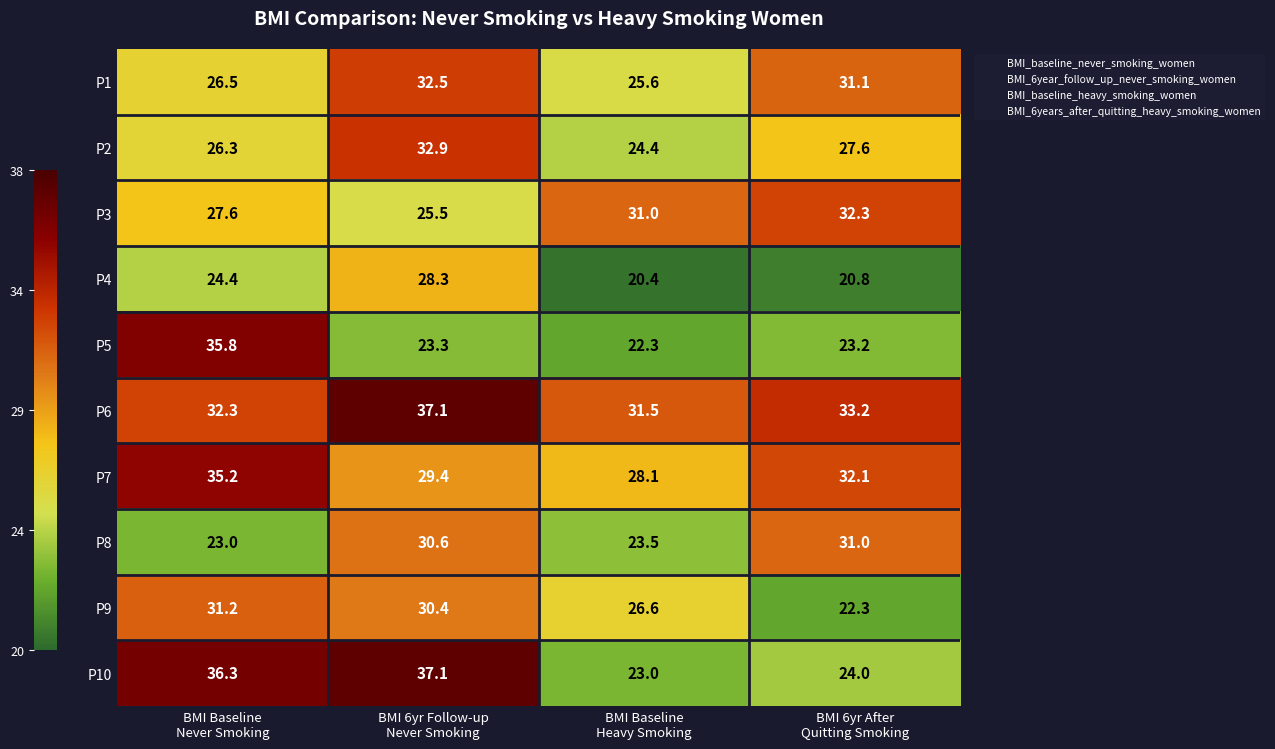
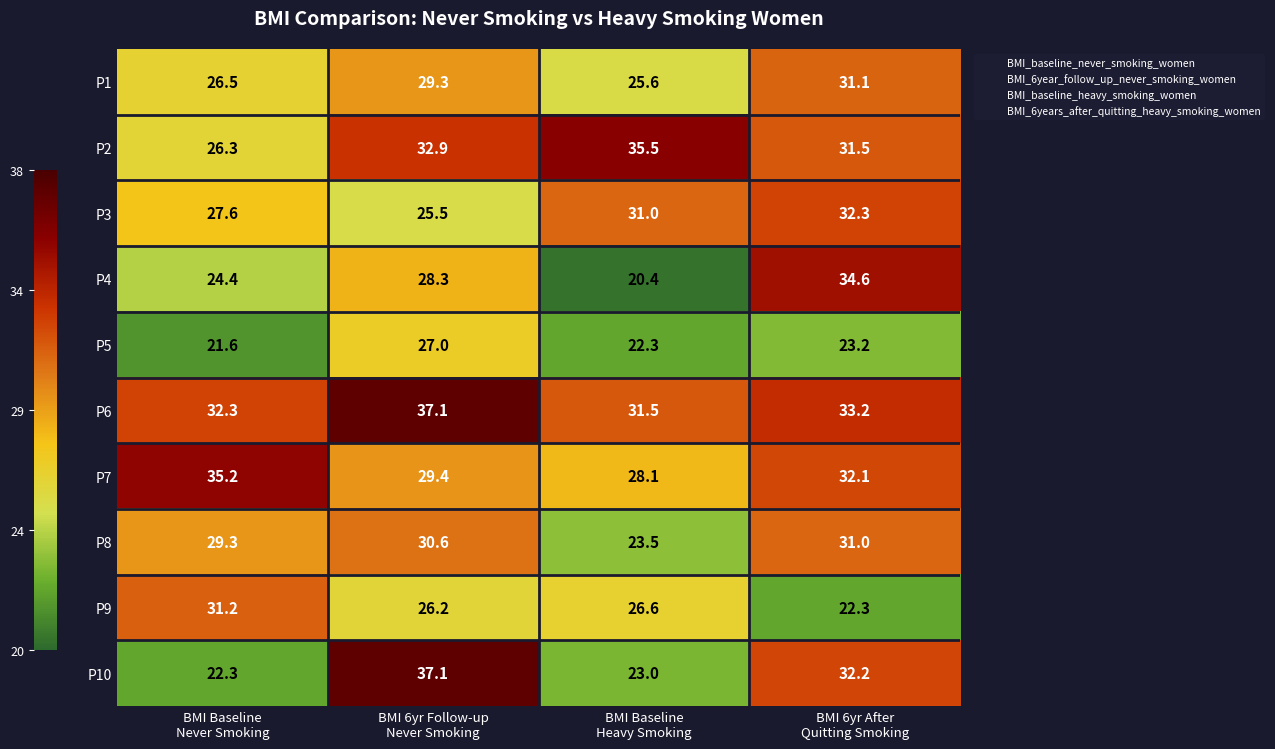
  {
    "P1": {
      "BMI Baseline Never Smoking": 26.5,
-     "BMI 6yr Follow-up Never Smoking": 32.5,
+     "BMI 6yr Follow-up Never Smoking": 29.3,
      "BMI Baseline Heavy Smoking": 25.6,
      "BMI 6yr After Quitting Smoking": 31.1
    },
    "P2": {
      "BMI Baseline Never Smoking": 26.3,
      "BMI 6yr Follow-up Never Smoking": 32.9,
-     "BMI Baseline Heavy Smoking": 24.4,
-     "BMI 6yr After Quitting Smoking": 27.6
+     "BMI Baseline Heavy Smoking": 35.5,
+     "BMI 6yr After Quitting Smoking": 31.5
    },
    "P3": {
      "BMI Baseline Never Smoking": 27.6,
      "BMI 6yr Follow-up Never Smoking": 25.5,
      "BMI Baseline Heavy Smoking": 31.0,
      "BMI 6yr After Quitting Smoking": 32.3
    },
    "P4": {
      "BMI Baseline Never Smoking": 24.4,
      "BMI 6yr Follow-up Never Smoking": 28.3,
      "BMI Baseline Heavy Smoking": 20.4,
-     "BMI 6yr After Quitting Smoking": 20.8
+     "BMI 6yr After Quitting Smoking": 34.6
    },
    "P5": {
-     "BMI Baseline Never Smoking": 35.8,
-     "BMI 6yr Follow-up Never Smoking": 23.3,
+     "BMI Baseline Never Smoking": 21.6,
+     "BMI 6yr Follow-up Never Smoking": 27.0,
      "BMI Baseline Heavy Smoking": 22.3,
      "BMI 6yr After Quitting Smoking": 23.2
    },
    "P6": {
      "BMI Baseline Never Smoking": 32.3,
      "BMI 6yr Follow-up Never Smoking": 37.1,
      "BMI Baseline Heavy Smoking": 31.5,
      "BMI 6yr After Quitting Smoking": 33.2
    },
    "P7": {
      "BMI Baseline Never Smoking": 35.2,
      "BMI 6yr Follow-up Never Smoking": 29.4,
      "BMI Baseline Heavy Smoking": 28.1,
      "BMI 6yr After Quitting Smoking": 32.1
    },
    "P8": {
-     "BMI Baseline Never Smoking": 23.0,
+     "BMI Baseline Never Smoking": 29.3,
      "BMI 6yr Follow-up Never Smoking": 30.6,
      "BMI Baseline Heavy Smoking": 23.5,
      "BMI 6yr After Quitting Smoking": 31.0
    },
    "P9": {
      "BMI Baseline Never Smoking": 31.2,
-     "BMI 6yr Follow-up Never Smoking": 30.4,
+     "BMI 6yr Follow-up Never Smoking": 26.2,
      "BMI Baseline Heavy Smoking": 26.6,
      "BMI 6yr After Quitting Smoking": 22.3
    },
    "P10": {
-     "BMI Baseline Never Smoking": 36.3,
+     "BMI Baseline Never Smoking": 22.3,
      "BMI 6yr Follow-up Never Smoking": 37.1,
      "BMI Baseline Heavy Smoking": 23.0,
-     "BMI 6yr After Quitting Smoking": 24.0
+     "BMI 6yr After Quitting Smoking": 32.2
    }
  }
